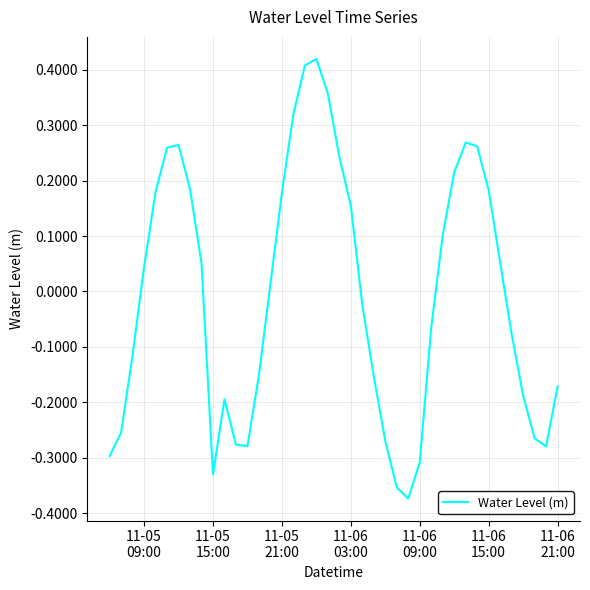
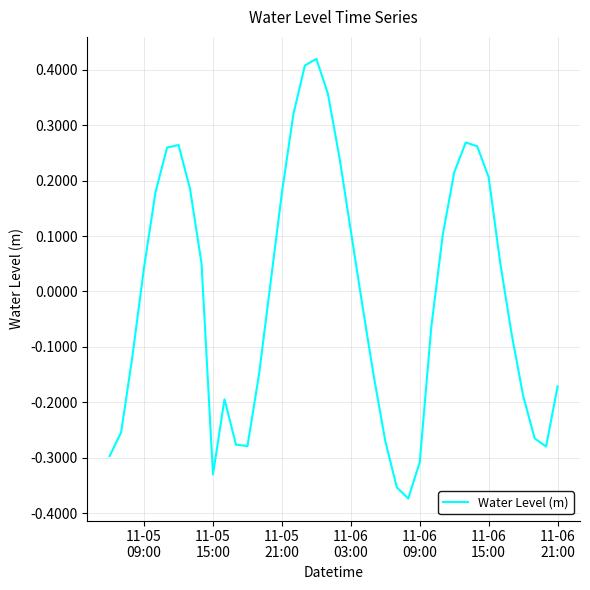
  {
    "11-05 09:00": 0.04,
    "11-05 15:00": -0.33,
    "11-05 21:00": 0.18,
-   "11-06 03:00": 0.15,
+   "11-06 03:00": 0.11,
    "11-06 09:00": -0.31,
-   "11-06 15:00": 0.18,
+   "11-06 15:00": 0.21,
    "11-06 21:00": -0.17
  }
